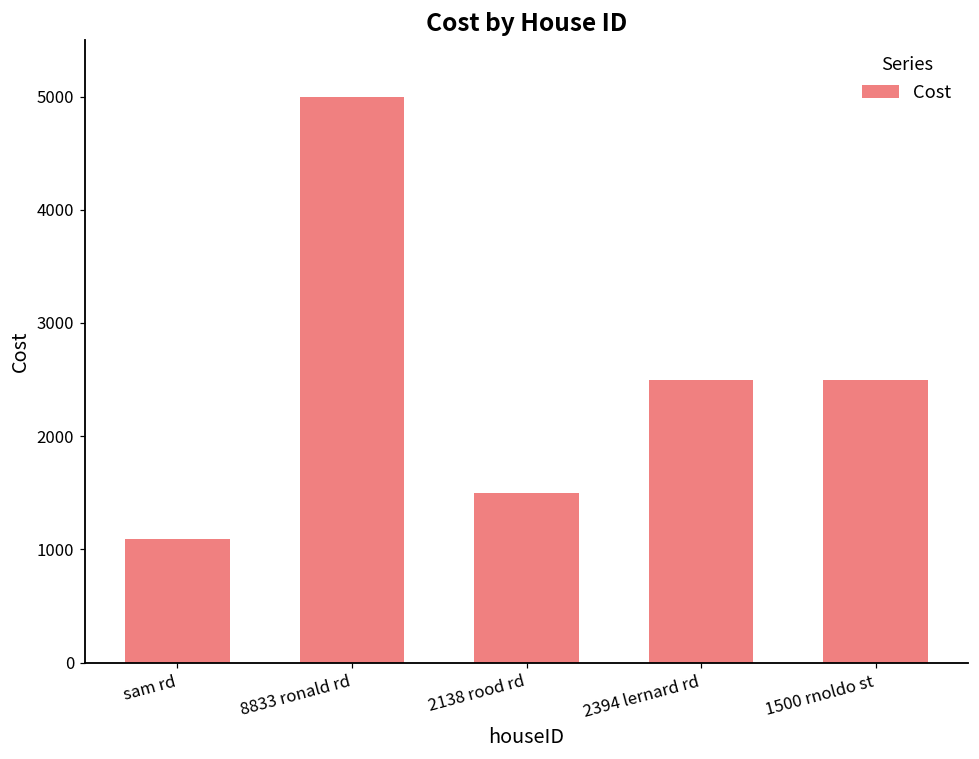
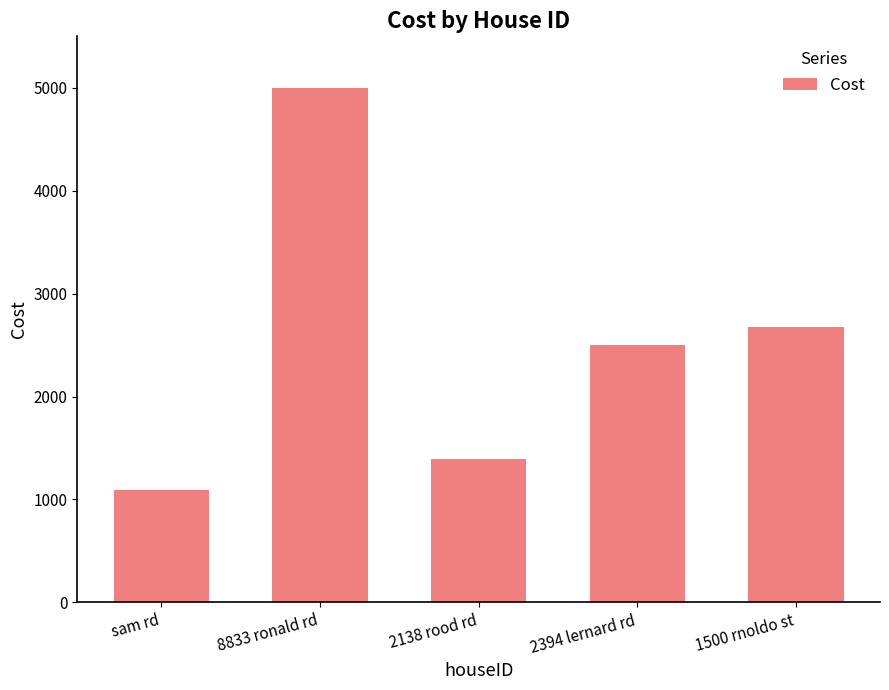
  {
    "sam rd": 1090,
    "8833 ronald rd": 5000,
-   "2138 rood rd": 1500,
+   "2138 rood rd": 1390,
    "2394 lernard rd": 2500,
-   "1500 rnoldo st": 2500
+   "1500 rnoldo st": 2670
  }
